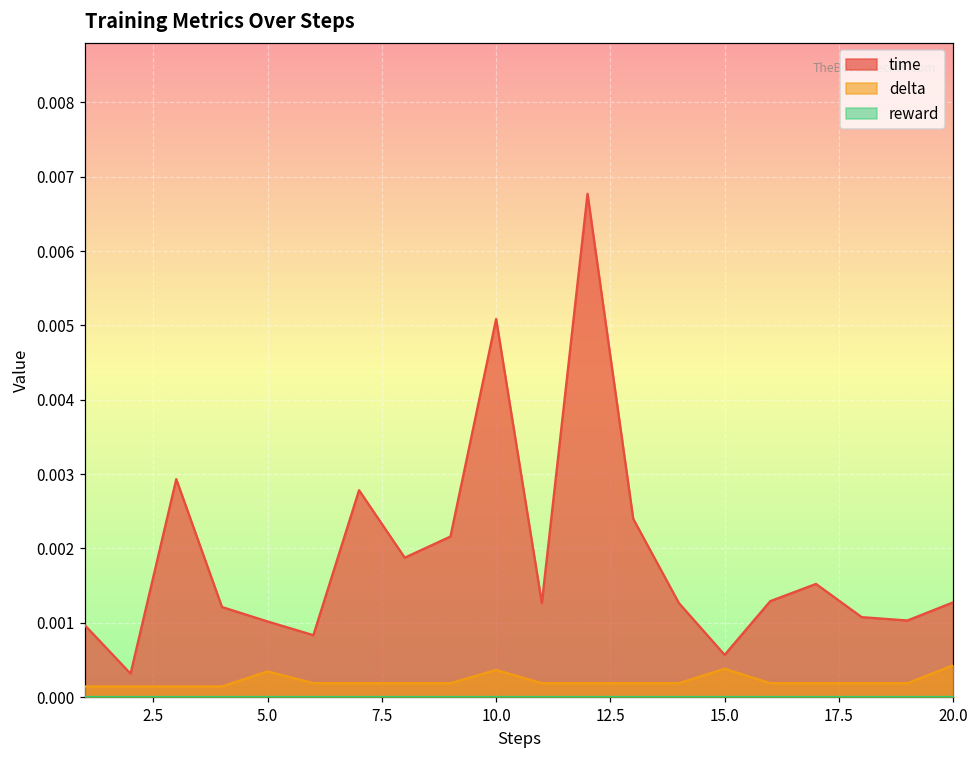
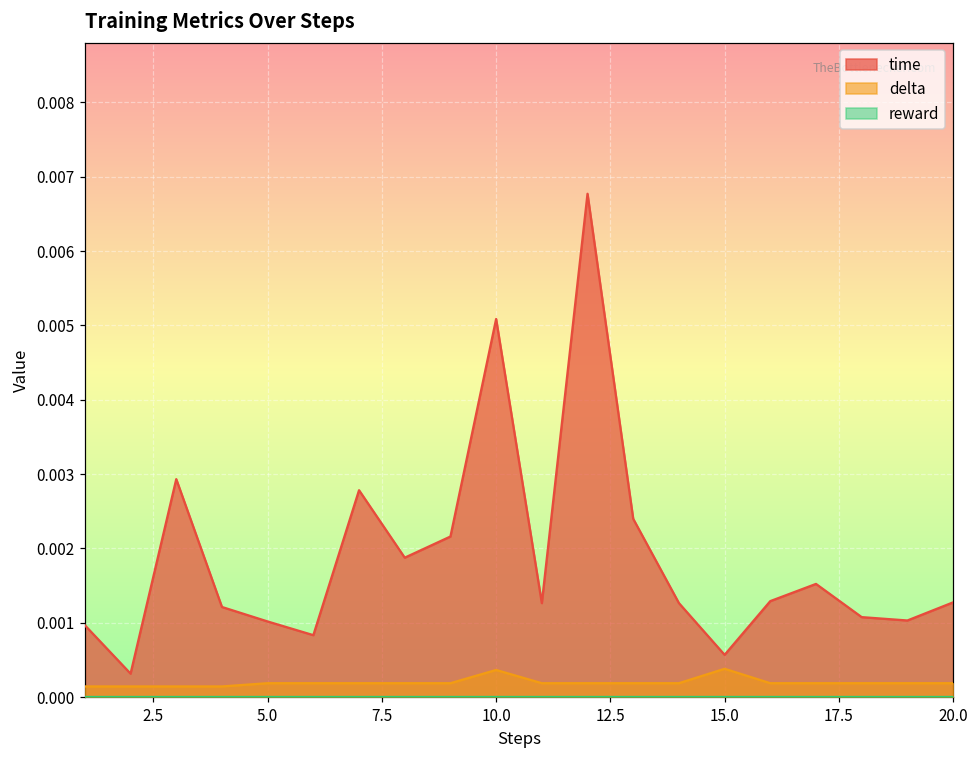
  {
    "time": {
      "5.0": 0.0010,
      "10.0": 0.0051,
      "15.0": 0.0006,
      "20.0": 0.0013
    },
    "delta": {
-     "5.0": 0.0003,
+     "5.0": 0.0002,
      "10.0": 0.0004,
      "15.0": 0.0004,
-     "20.0": 0.0004
+     "20.0": 0.0002
    },
    "reward": {
      "5.0": 0.0000,
      "10.0": 0.0000,
      "15.0": 0.0000,
      "20.0": 0.0000
    }
  }
